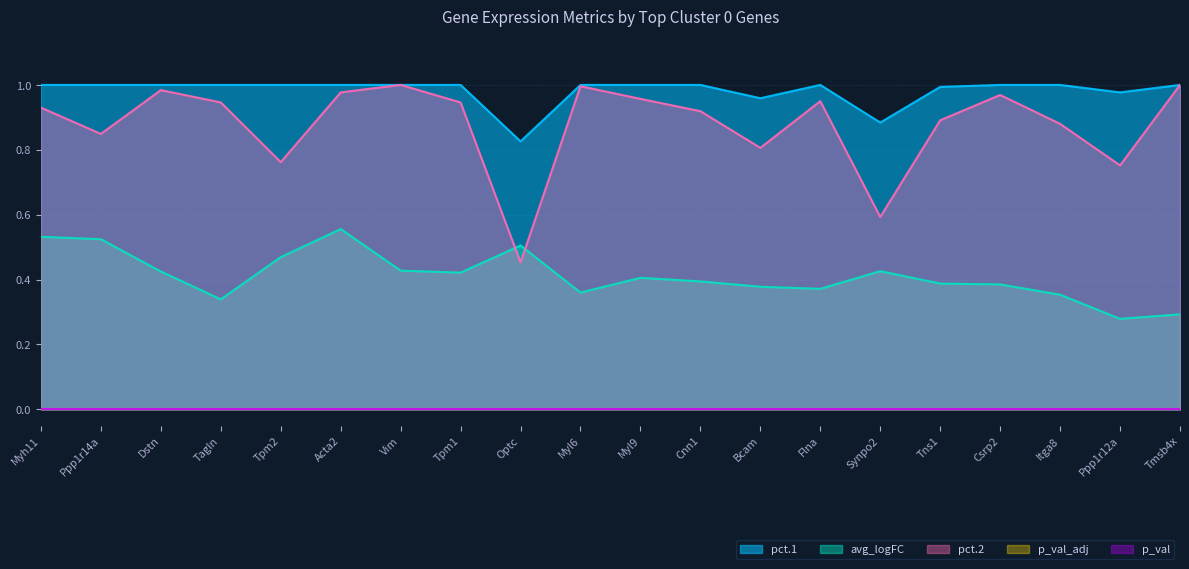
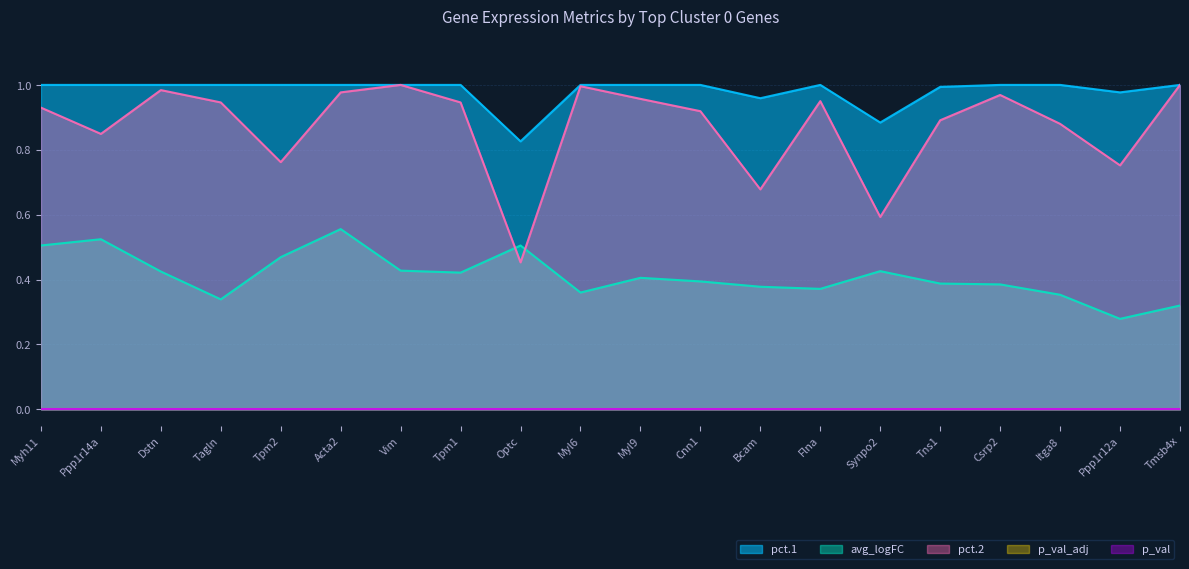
  {
    "pct.1": {
      "Myh11": 1.00,
      "Ppp1r14a": 1.00,
      "Dstn": 1.00,
      "Tagln": 1.00,
      "Tpm2": 1.00,
      "Acta2": 1.00,
      "Tpm1": 1.00,
      "Optc": 0.83,
      "Myl9": 1.00,
      "Cnn1": 1.00,
      "Bcam": 0.96,
      "Flna": 1.00,
      "Synpo2": 0.88,
      "Tns1": 0.99,
      "Csrp2": 1.00,
      "Itga8": 1.00,
      "Ppp1r12a": 0.98
    },
    "avg_logFC": {
-     "Myh11": 0.53,
+     "Myh11": 0.51,
      "Ppp1r14a": 0.52,
      "Dstn": 0.42,
      "Tagln": 0.34,
      "Tpm2": 0.47,
      "Acta2": 0.56,
      "Vim": 0.43,
      "Tpm1": 0.42,
      "Optc": 0.51,
      "Myl6": 0.36,
      "Myl9": 0.41,
      "Cnn1": 0.39,
      "Bcam": 0.38,
      "Flna": 0.37,
      "Synpo2": 0.43,
      "Tns1": 0.39,
      "Csrp2": 0.39,
      "Itga8": 0.35,
      "Ppp1r12a": 0.28,
-     "Tmsb4x": 0.29
+     "Tmsb4x": 0.32
    },
    "pct.2": {
      "Myh11": 0.93,
      "Ppp1r14a": 0.85,
      "Dstn": 0.98,
      "Tagln": 0.95,
      "Tpm2": 0.76,
      "Acta2": 0.98,
      "Tpm1": 0.95,
      "Optc": 0.45,
      "Myl9": 0.96,
      "Cnn1": 0.92,
-     "Bcam": 0.81,
+     "Bcam": 0.68,
      "Flna": 0.95,
      "Synpo2": 0.59,
      "Tns1": 0.89,
      "Csrp2": 0.97,
      "Itga8": 0.88,
      "Ppp1r12a": 0.75
    },
    "p_val": {
      "Myh11": 0.00,
      "Ppp1r14a": 0.00,
      "Dstn": 0.00,
      "Tagln": 0.00,
      "Tpm2": 0.00,
      "Acta2": 0.00,
      "Vim": 0.00,
      "Tpm1": 0.00,
      "Optc": 0.00,
      "Myl6": 0.00,
      "Myl9": 0.00,
      "Cnn1": 0.00,
      "Bcam": 0.00,
      "Flna": 0.00,
      "Synpo2": 0.00,
      "Tns1": 0.00,
      "Csrp2": 0.00,
      "Itga8": 0.00,
      "Ppp1r12a": 0.00,
      "Tmsb4x": 0.00
    }
  }
